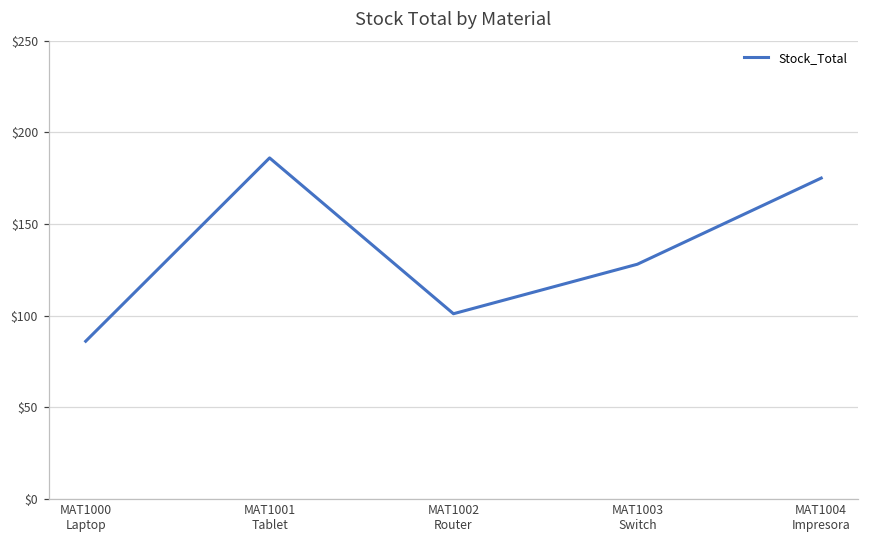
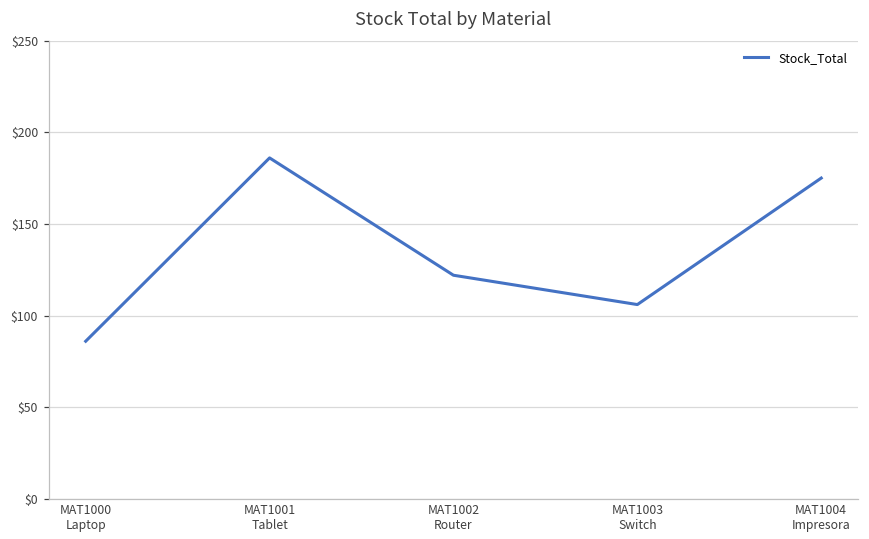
  {
    "MAT1000 Laptop": "$86",
    "MAT1001 Tablet": "$186",
-   "MAT1002 Router": "$101",
-   "MAT1003 Switch": "$128",
+   "MAT1002 Router": "$122",
+   "MAT1003 Switch": "$106",
    "MAT1004 Impresora": "$175"
  }
